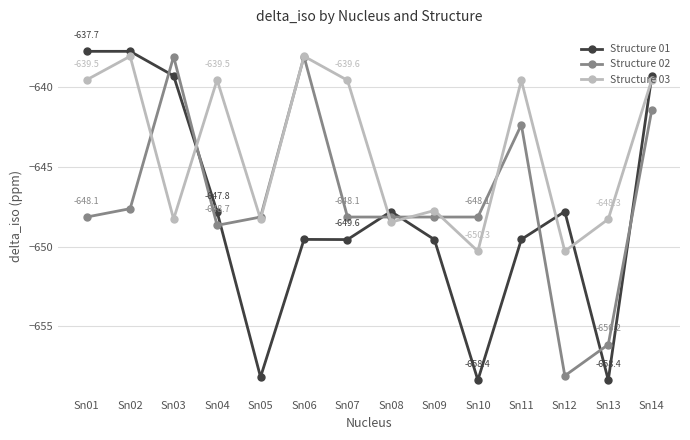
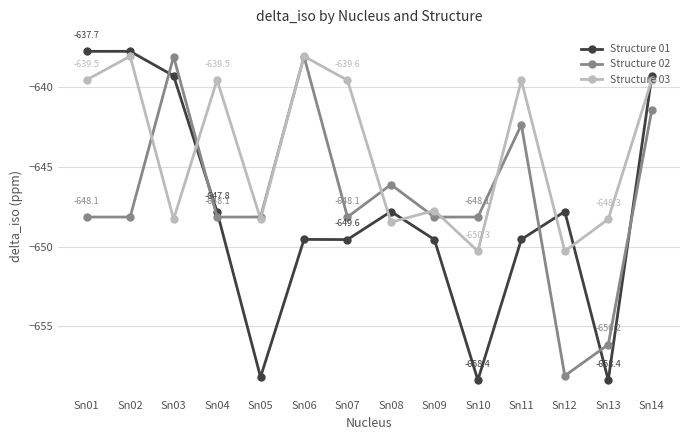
  {
    "Structure 01": {
      "Sn01": -637.7,
      "Sn04": -647.8,
      "Sn07": -649.6,
      "Sn10": -658.4,
      "Sn13": -658.4
    },
    "Structure 02": {
      "Sn01": -648.1,
-     "Sn02": -647.6,
-     "Sn04": -648.7,
+     "Sn02": -648.1,
+     "Sn04": -648.1,
      "Sn07": -648.1,
-     "Sn08": -648.1,
+     "Sn08": -646.1,
      "Sn10": -648.1,
      "Sn13": -656.2
    },
    "Structure 03": {
      "Sn01": -639.5,
      "Sn04": -639.5,
      "Sn07": -639.6,
      "Sn10": -650.3,
      "Sn13": -648.3
    }
  }
